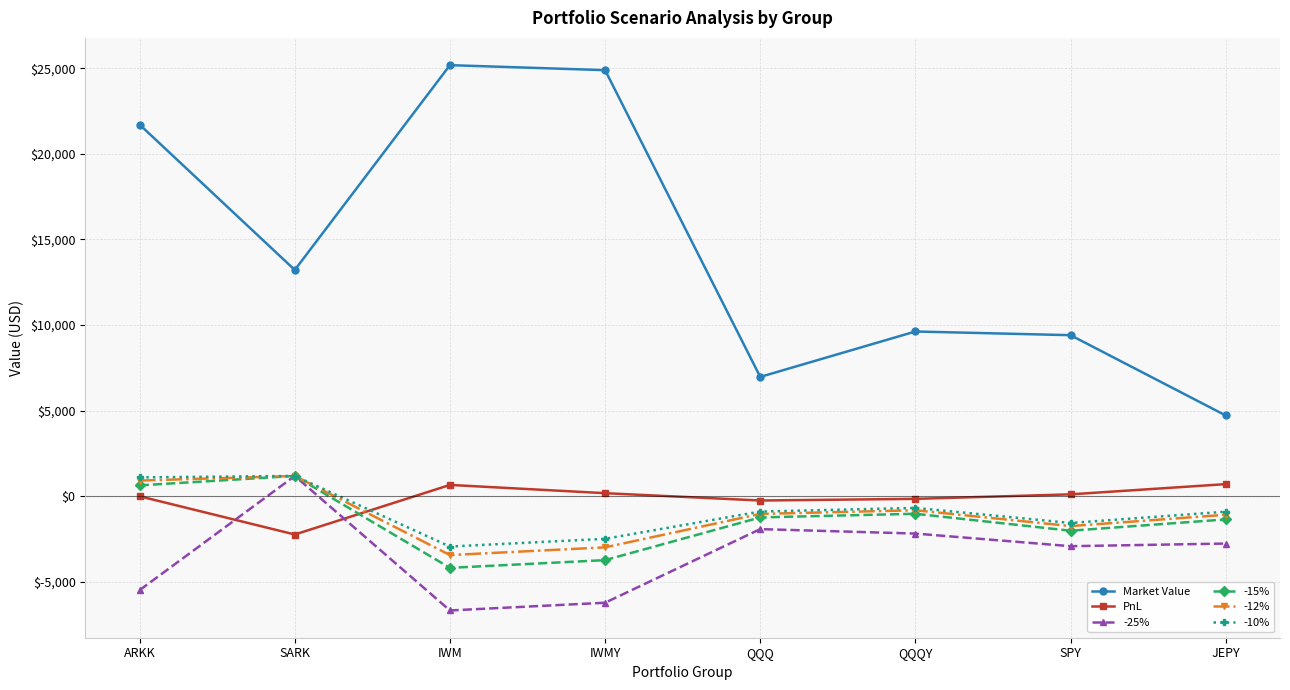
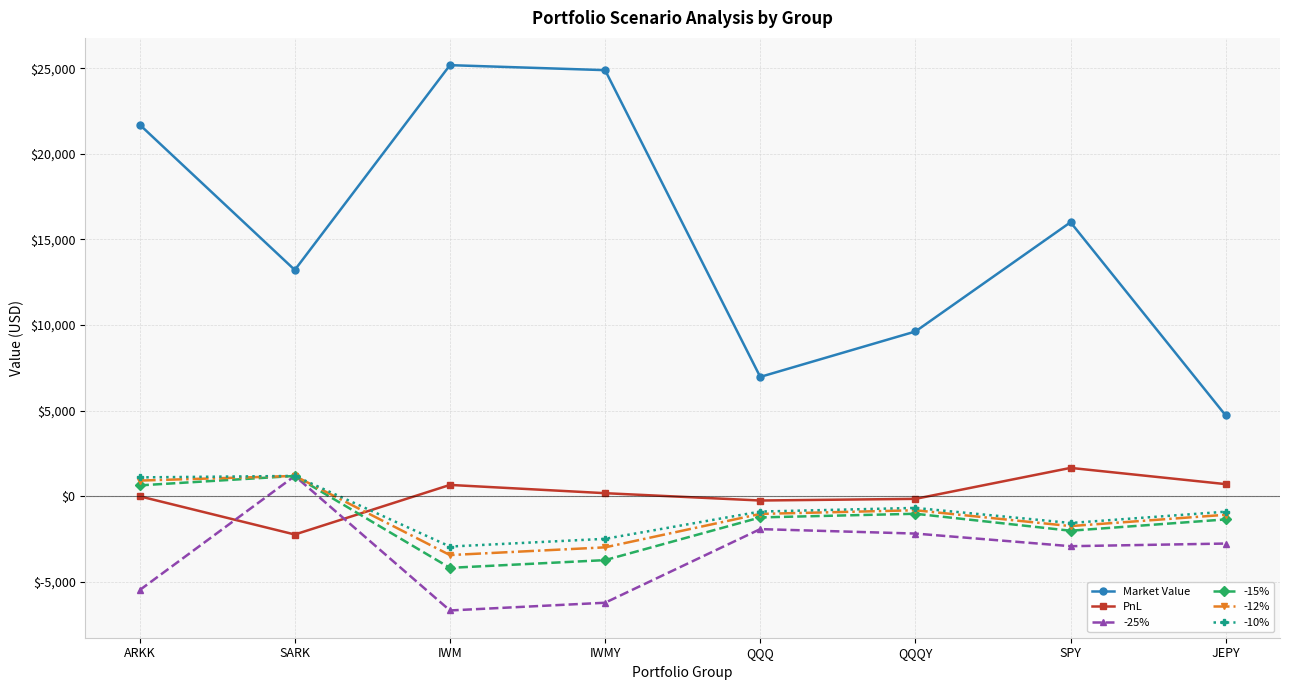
  {
    "Market Value": {
      "ARKK": "$21,700",
      "SARK": "$13,200",
      "IWM": "$25,200",
      "IWMY": "$24,900",
      "QQQ": "$7,000",
      "QQQY": "$9,600",
-     "SPY": "$9,400",
+     "SPY": "$16,000",
      "JEPY": "$4,700"
    },
    "PnL": {
      "ARKK": "$0",
      "SARK": "$-2,200",
      "IWM": "$700",
      "IWMY": "$200",
      "QQQ": "$-300",
      "QQQY": "$-200",
-     "SPY": "$100",
+     "SPY": "$1,700",
      "JEPY": "$700"
    },
    "-25%": {
      "ARKK": "$-5,500",
      "IWM": "$-6,700",
      "IWMY": "$-6,200",
      "QQQ": "$-1,900",
      "QQQY": "$-2,200",
      "SPY": "$-2,900",
      "JEPY": "$-2,800"
    },
    "-12%": {
      "ARKK": "$900",
      "IWM": "$-3,400",
      "IWMY": "$-3,000",
      "SPY": "$-1,700",
      "JEPY": "$-1,100"
    }
  }
